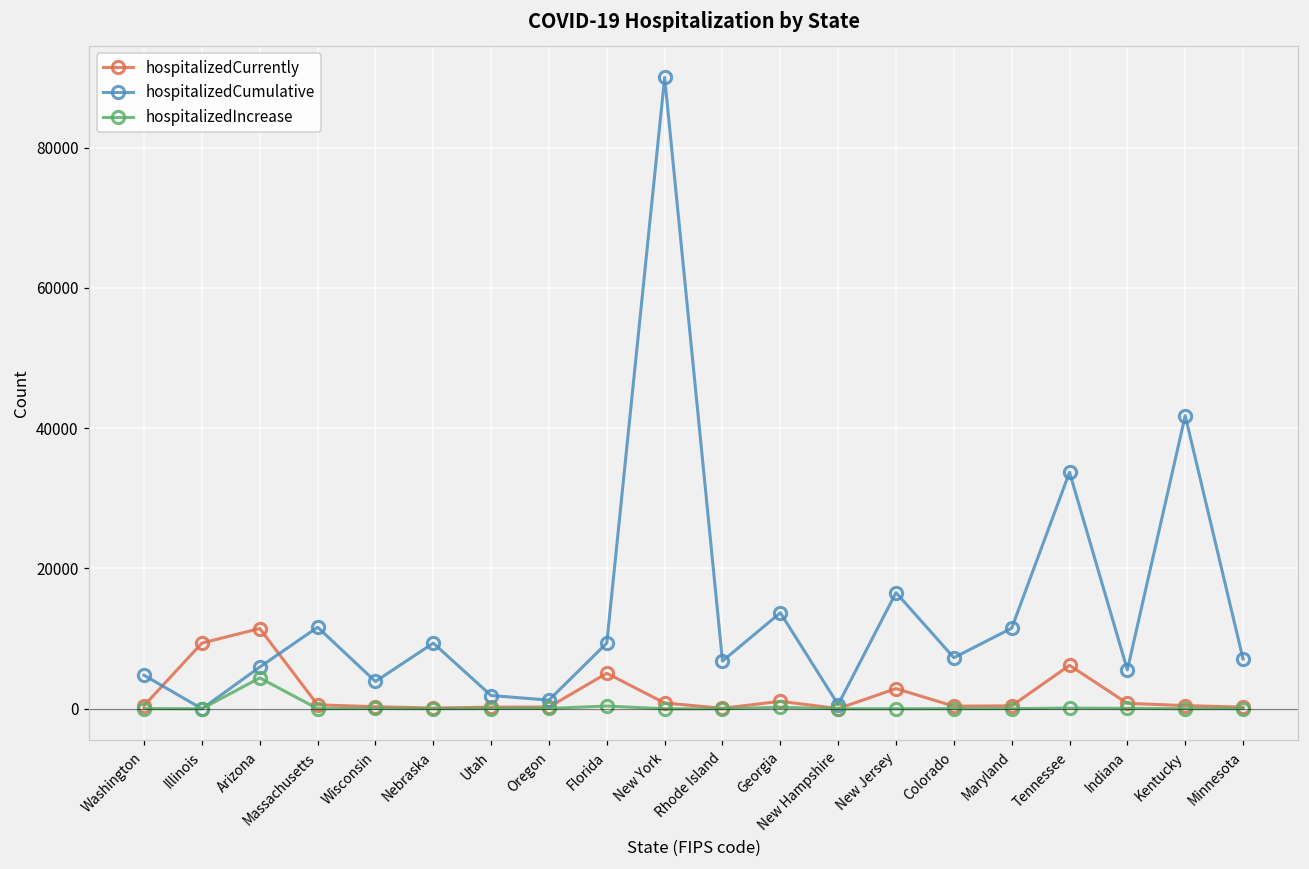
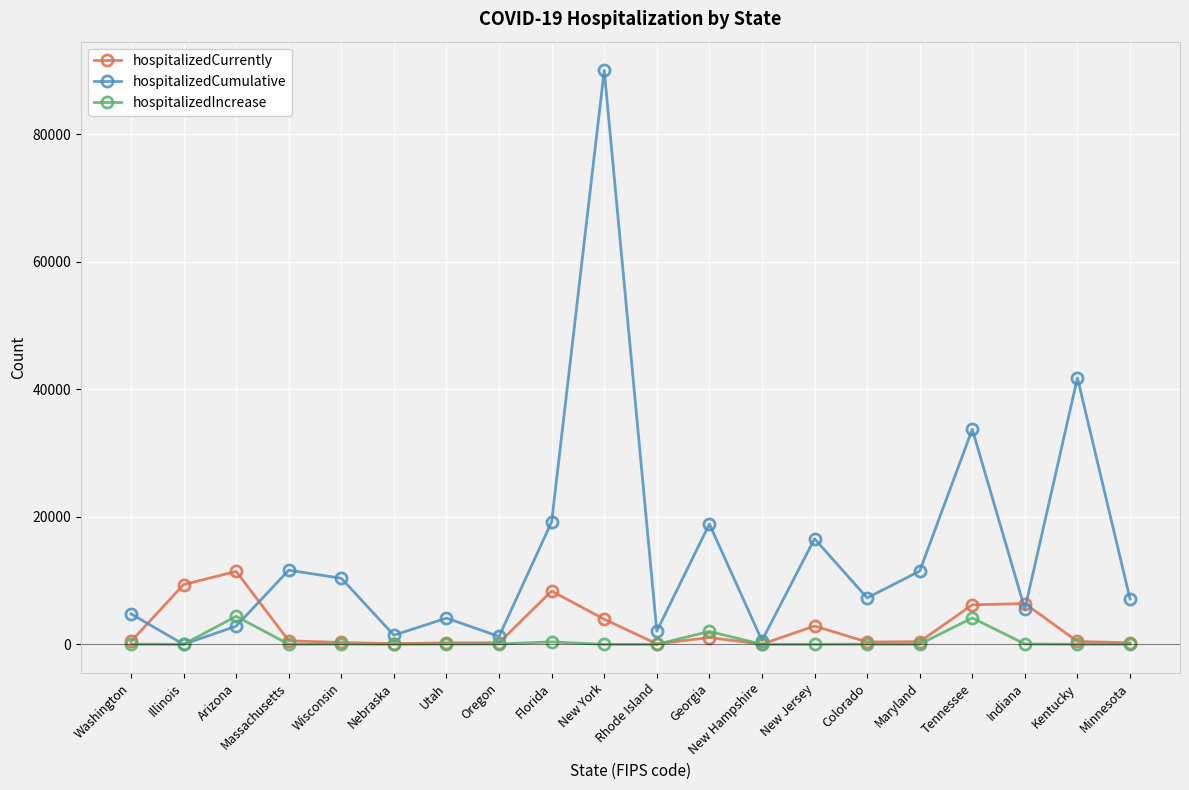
  {
    "hospitalizedCurrently": {
      "Washington": 0,
      "Illinois": 9000,
      "Arizona": 11000,
      "Massachusetts": 1000,
-     "Florida": 5000,
-     "New York": 1000,
+     "Florida": 8000,
+     "New York": 4000,
      "Georgia": 1000,
      "New Jersey": 3000,
      "Tennessee": 6000,
-     "Indiana": 1000,
+     "Indiana": 6000,
      "Kentucky": 0
    },
    "hospitalizedCumulative": {
      "Washington": 5000,
-     "Arizona": 6000,
+     "Arizona": 3000,
      "Massachusetts": 12000,
-     "Wisconsin": 4000,
-     "Nebraska": 9000,
-     "Utah": 2000,
+     "Wisconsin": 10000,
+     "Nebraska": 1000,
+     "Utah": 4000,
      "Oregon": 1000,
-     "Florida": 9000,
+     "Florida": 19000,
      "New York": 90000,
-     "Rhode Island": 7000,
-     "Georgia": 14000,
+     "Rhode Island": 2000,
+     "Georgia": 19000,
      "New Hampshire": 1000,
      "New Jersey": 17000,
      "Colorado": 7000,
      "Maryland": 11000,
      "Tennessee": 34000,
      "Indiana": 6000,
      "Kentucky": 42000,
      "Minnesota": 7000
    },
    "hospitalizedIncrease": {
      "Washington": 0,
      "Arizona": 4000,
      "Massachusetts": 0,
      "Florida": 0,
      "New York": 0,
-     "Georgia": 0,
+     "Georgia": 2000,
      "New Jersey": 0,
-     "Tennessee": 0,
+     "Tennessee": 4000,
      "Indiana": 0,
      "Kentucky": 0
    }
  }
